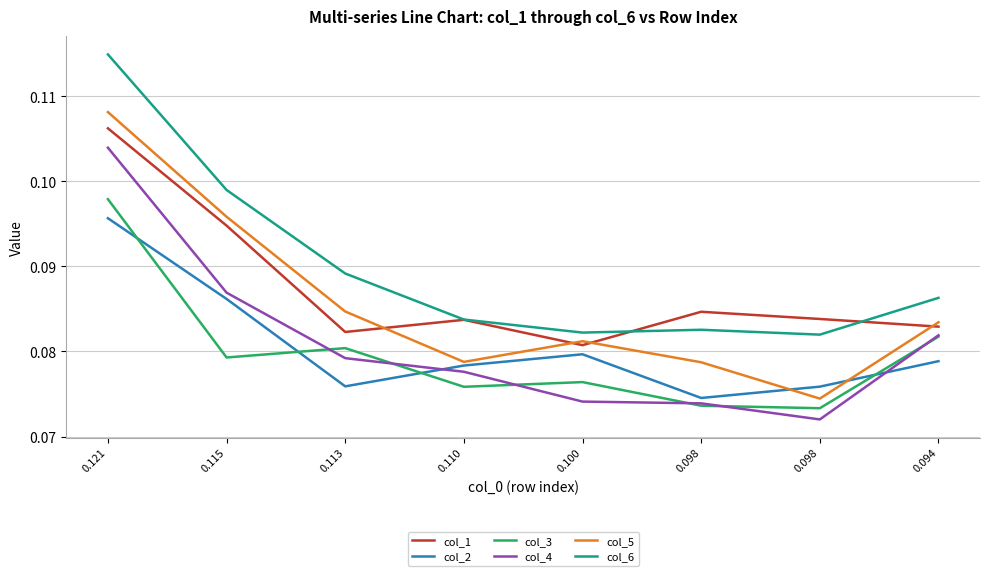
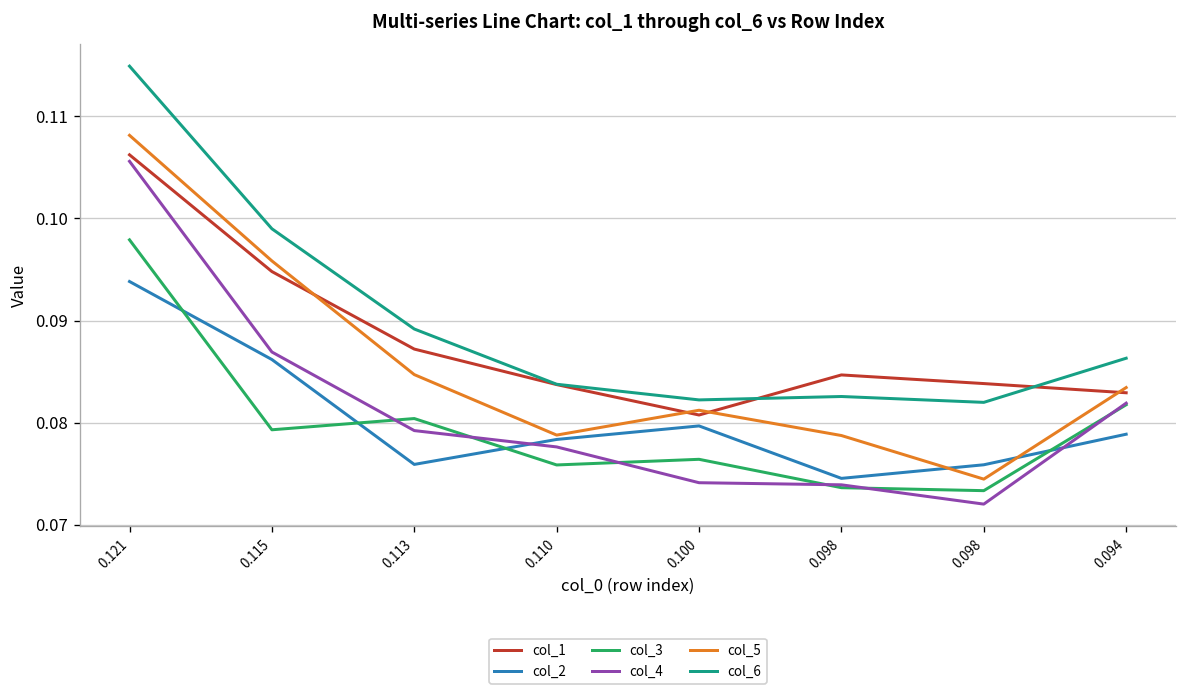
  {
    "col_1": {
      "0.121": 0.106,
      "0.115": 0.095,
-     "0.113": 0.082,
+     "0.113": 0.087,
      "0.100": 0.081,
      "0.094": 0.083
    },
    "col_2": {
-     "0.121": 0.096,
+     "0.121": 0.094,
      "0.115": 0.086,
      "0.113": 0.076,
      "0.110": 0.078,
      "0.100": 0.080,
      "0.094": 0.079
    },
    "col_4": {
-     "0.121": 0.104,
+     "0.121": 0.106,
      "0.115": 0.087,
      "0.113": 0.079,
      "0.110": 0.078,
      "0.100": 0.074
    },
    "col_5": {
      "0.121": 0.108,
      "0.115": 0.096,
      "0.113": 0.085,
      "0.110": 0.079,
      "0.100": 0.081,
      "0.094": 0.083
    }
  }
